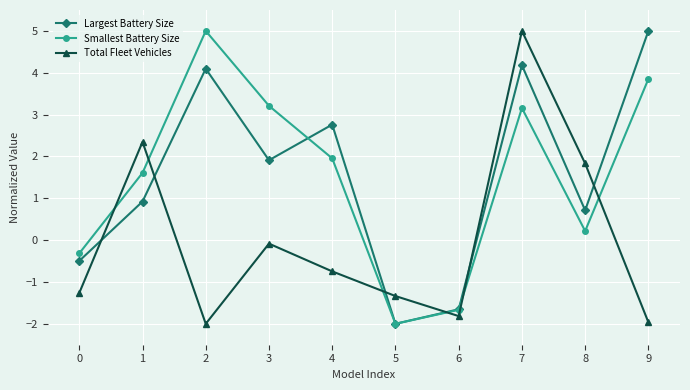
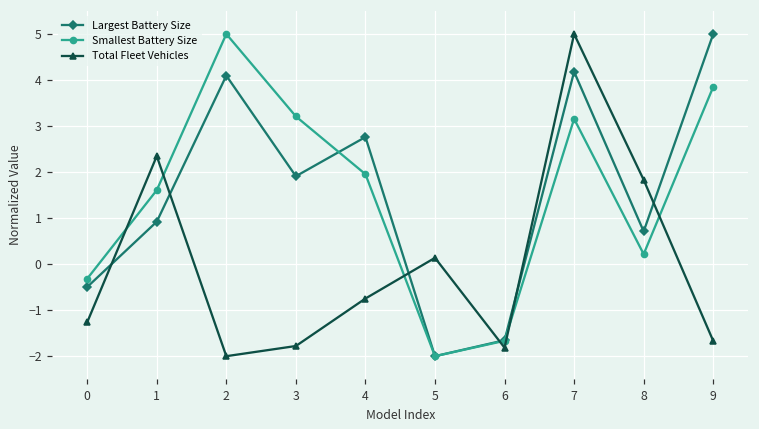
  {
    "Largest Battery Size": {
      "0": -0.5,
      "1": 0.9,
      "2": 4.1,
      "3": 1.9,
      "4": 2.8,
      "7": 4.2,
      "8": 0.7,
      "9": 5.0
    },
    "Smallest Battery Size": {
      "0": -0.3,
      "1": 1.6,
      "2": 5.0,
      "3": 3.2,
      "4": 2.0,
      "7": 3.2,
      "8": 0.2,
      "9": 3.9
    },
    "Total Fleet Vehicles": {
      "0": -1.3,
      "1": 2.3,
      "2": -2.0,
-     "3": -0.1,
+     "3": -1.8,
      "4": -0.7,
-     "5": -1.3,
+     "5": 0.1,
      "6": -1.8,
      "7": 5.0,
      "8": 1.8,
-     "9": -2.0
+     "9": -1.7
    }
  }
